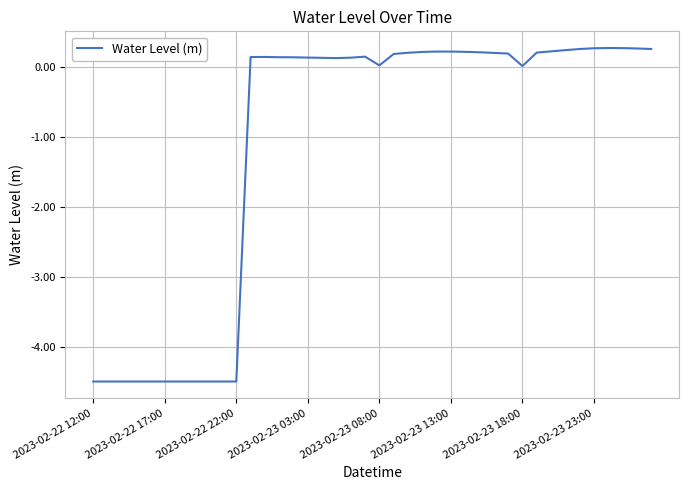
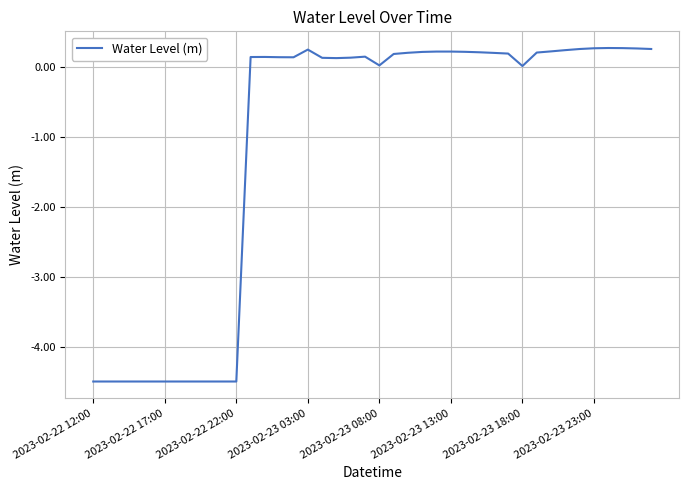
  {
    "2023-02-22 12:00": -4.5,
    "2023-02-22 17:00": -4.5,
    "2023-02-22 22:00": -4.5,
-   "2023-02-23 03:00": 0.1,
+   "2023-02-23 03:00": 0.3,
    "2023-02-23 08:00": 0.0,
    "2023-02-23 13:00": 0.2,
    "2023-02-23 18:00": 0.0,
    "2023-02-23 23:00": 0.3
  }
